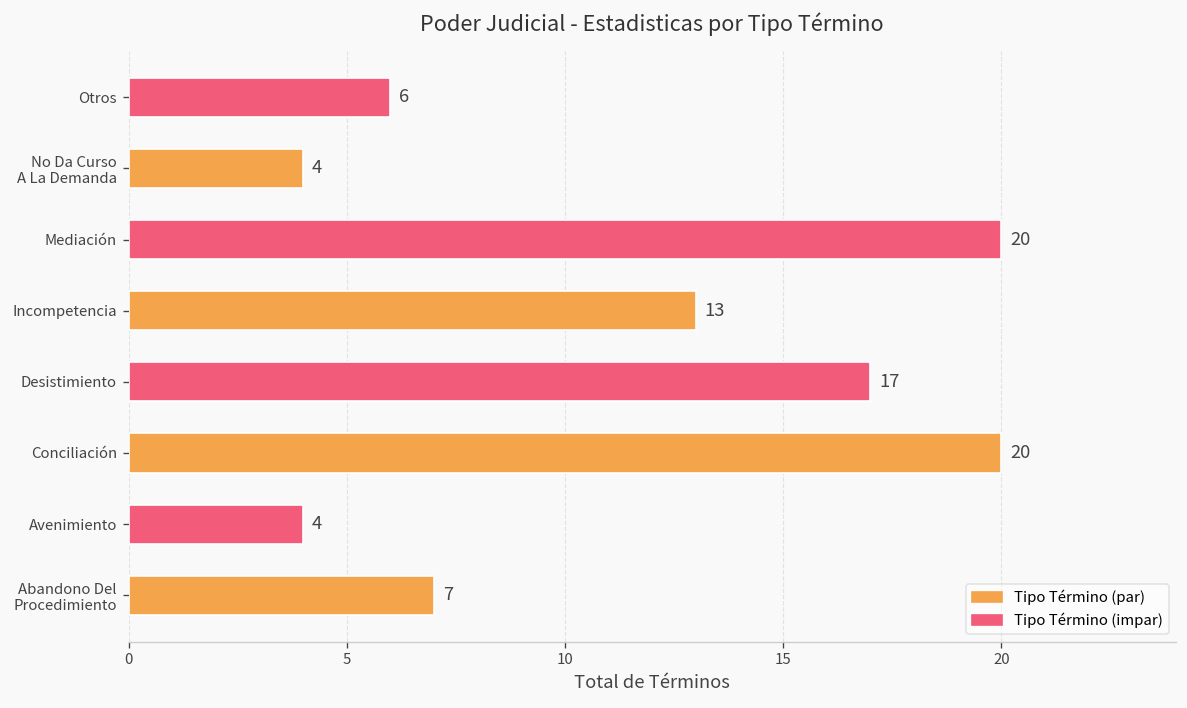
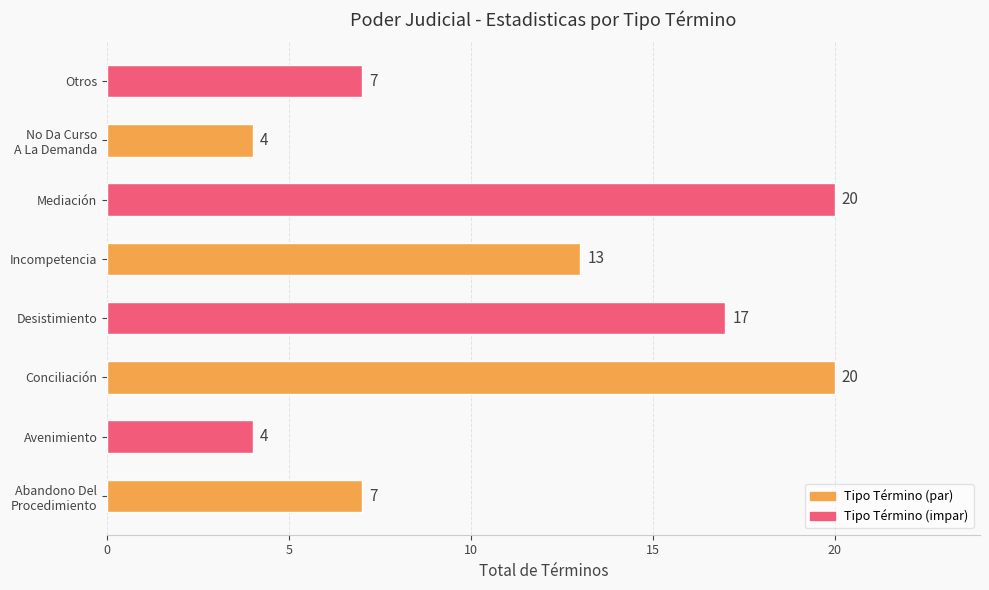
  {
-   "Otros": 6,
+   "Otros": 7,
    "No Da Curso A La Demanda": 4,
    "Mediación": 20,
    "Incompetencia": 13,
    "Desistimiento": 17,
    "Conciliación": 20,
    "Avenimiento": 4,
    "Abandono Del Procedimiento": 7
  }
